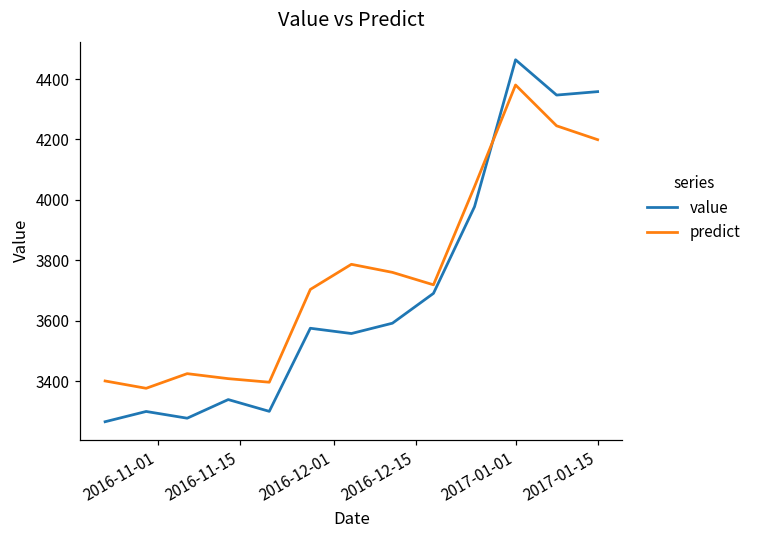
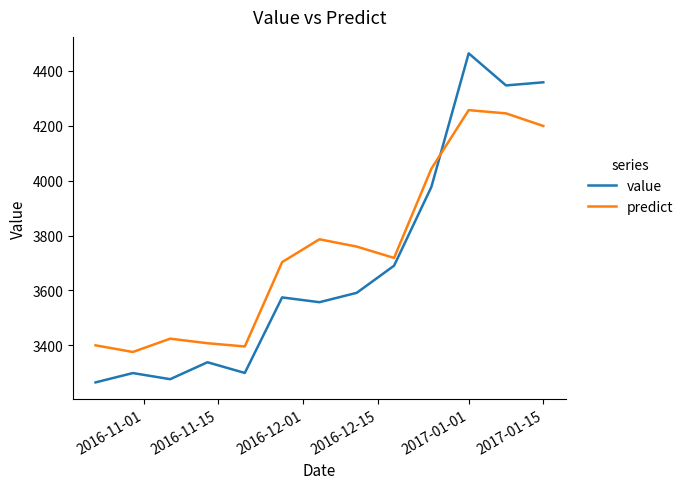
  {
    "value": {
      "2017-01-01": 4460,
      "2017-01-15": 4360
    },
    "predict": {
-     "2017-01-01": 4380,
+     "2017-01-01": 4260,
      "2017-01-15": 4200
    }
  }
